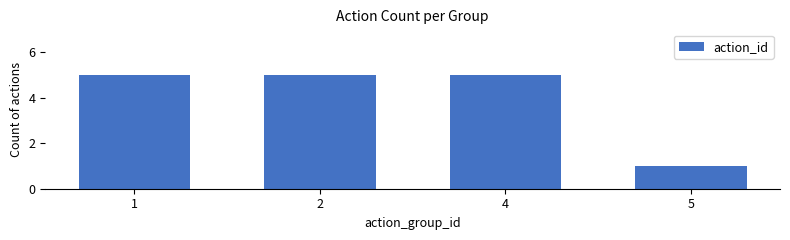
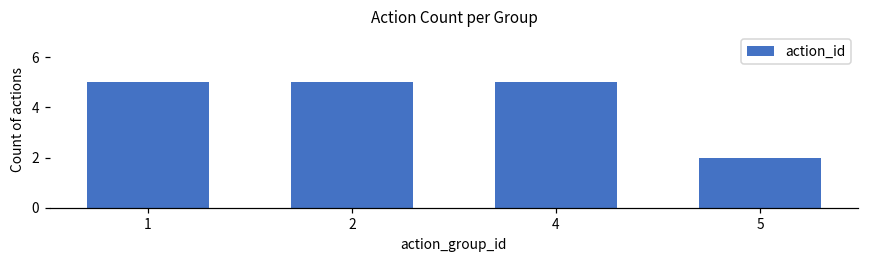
  {
    "1": 5,
    "2": 5,
    "4": 5,
-   "5": 1
+   "5": 2
  }
